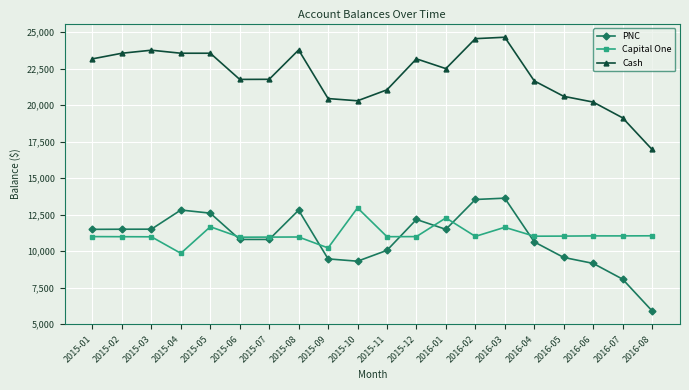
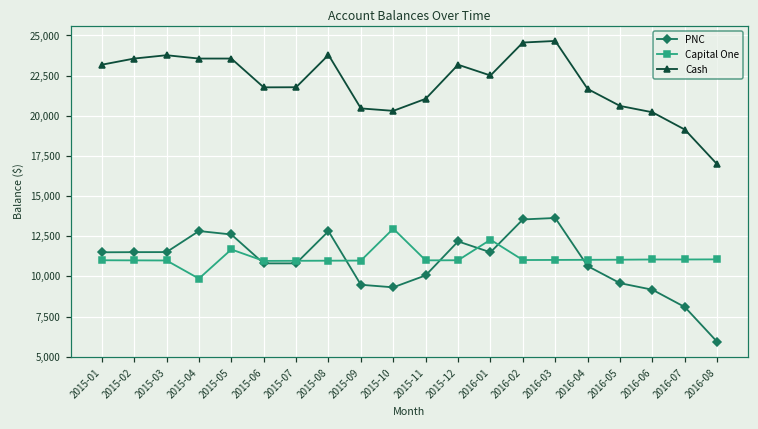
  {
    "Capital One": {
      "2015-01": "11,000",
      "2015-02": "11,000",
      "2015-03": "11,000",
      "2015-04": "9,900",
      "2015-05": "11,700",
      "2015-08": "11,000",
-     "2015-09": "10,200",
+     "2015-09": "11,000",
      "2015-10": "13,000",
      "2015-11": "11,000",
      "2015-12": "11,000",
      "2016-01": "12,300",
      "2016-02": "11,000",
-     "2016-03": "11,600",
+     "2016-03": "11,000",
      "2016-04": "11,000",
      "2016-05": "11,000",
      "2016-06": "11,100",
      "2016-07": "11,100",
      "2016-08": "11,100"
    }
  }
